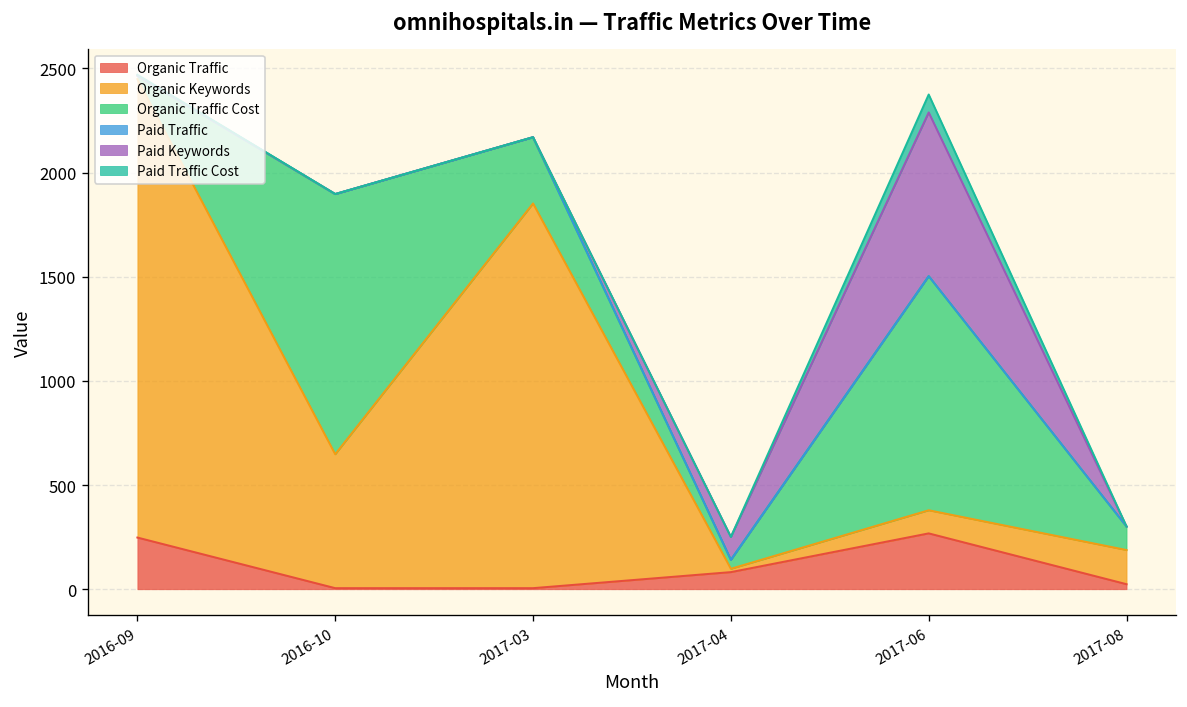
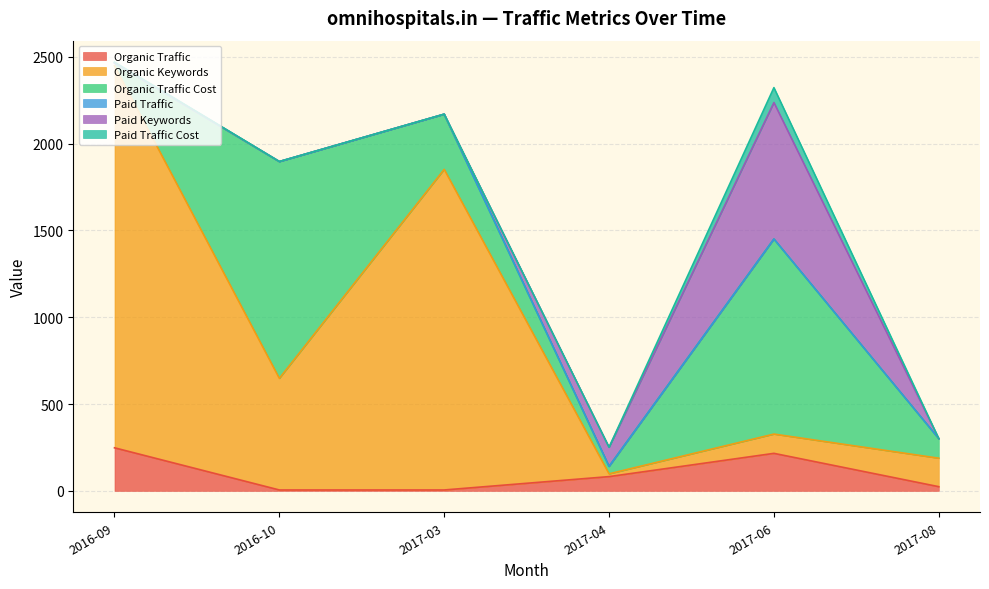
  {
    "Organic Traffic": {
      "2016-09": 250,
      "2016-10": 10,
      "2017-03": 10,
      "2017-04": 80,
-     "2017-06": 270,
+     "2017-06": 220,
      "2017-08": 20
    },
    "Organic Keywords": {
      "2016-10": 640,
      "2017-03": 1850,
      "2017-04": 20,
      "2017-06": 110,
      "2017-08": 160
    },
    "Paid Keywords": {
      "2017-06": 790
    },
    "Paid Traffic Cost": {
      "2017-06": 90
    }
  }
